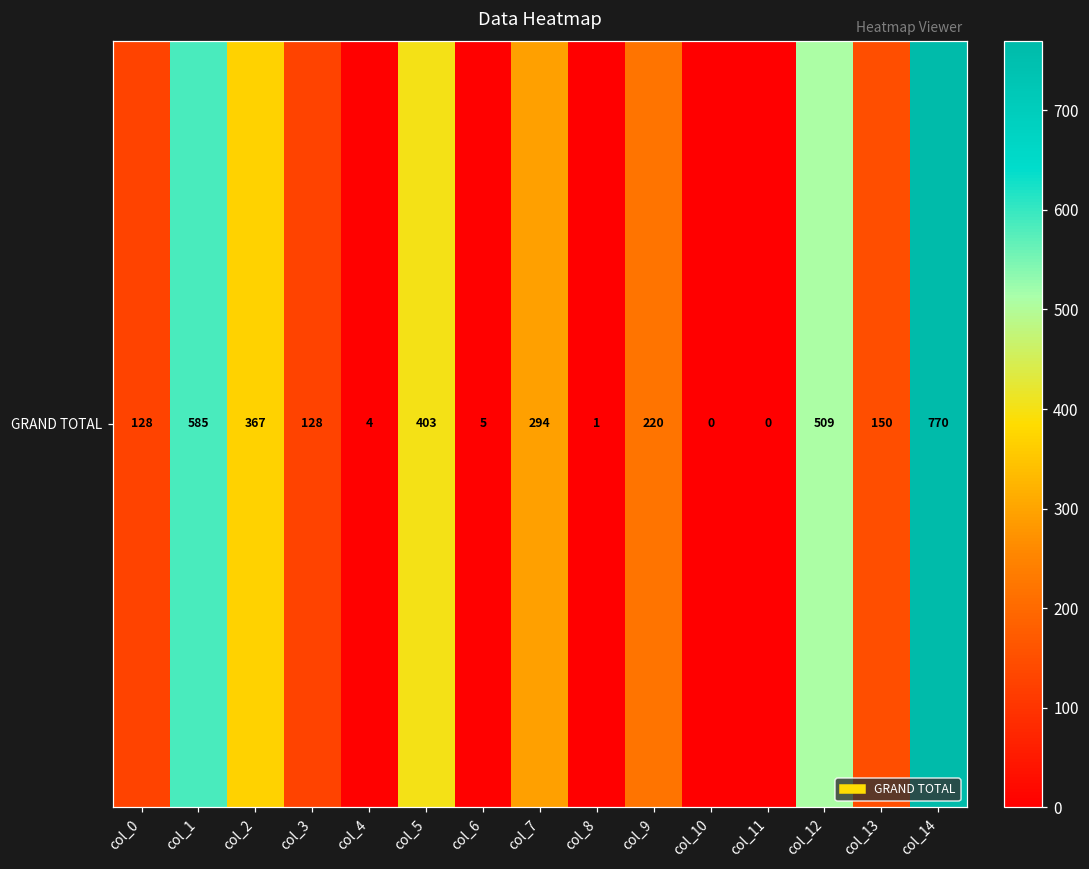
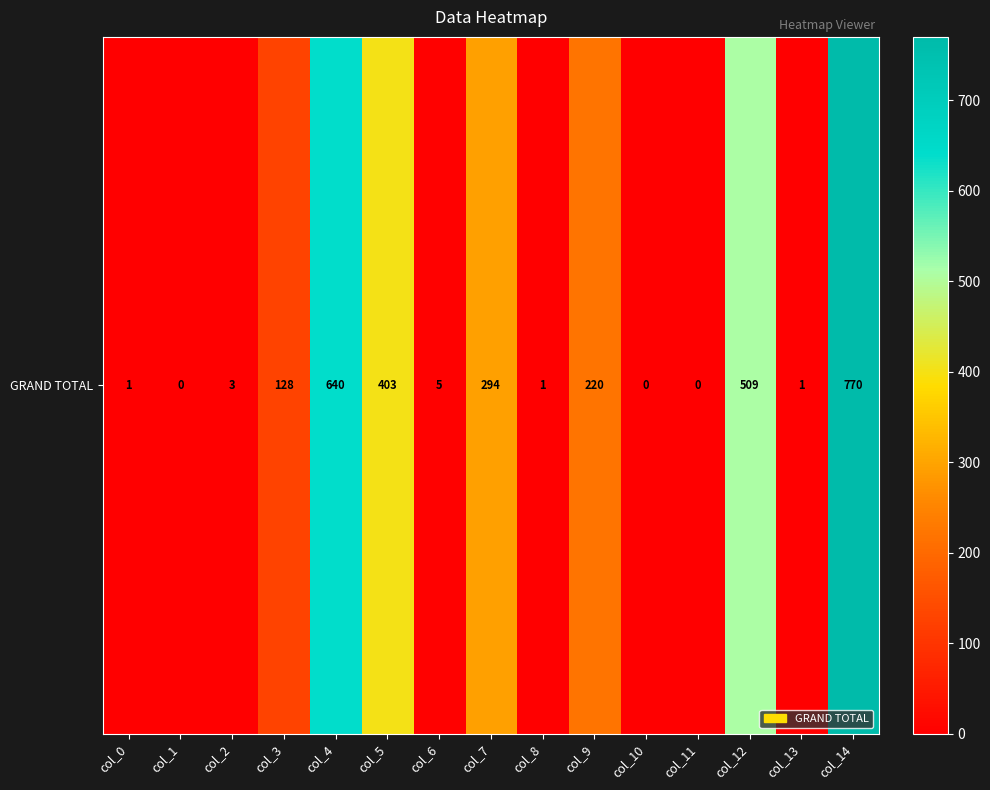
  {
    "GRAND TOTAL": {
-     "col_0": 128,
-     "col_1": 585,
-     "col_2": 367,
+     "col_0": 1,
+     "col_1": 0,
+     "col_2": 3,
      "col_3": 128,
-     "col_4": 4,
+     "col_4": 640,
      "col_5": 403,
      "col_6": 5,
      "col_7": 294,
      "col_8": 1,
      "col_9": 220,
      "col_10": 0,
      "col_11": 0,
      "col_12": 509,
-     "col_13": 150,
+     "col_13": 1,
      "col_14": 770
    }
  }
